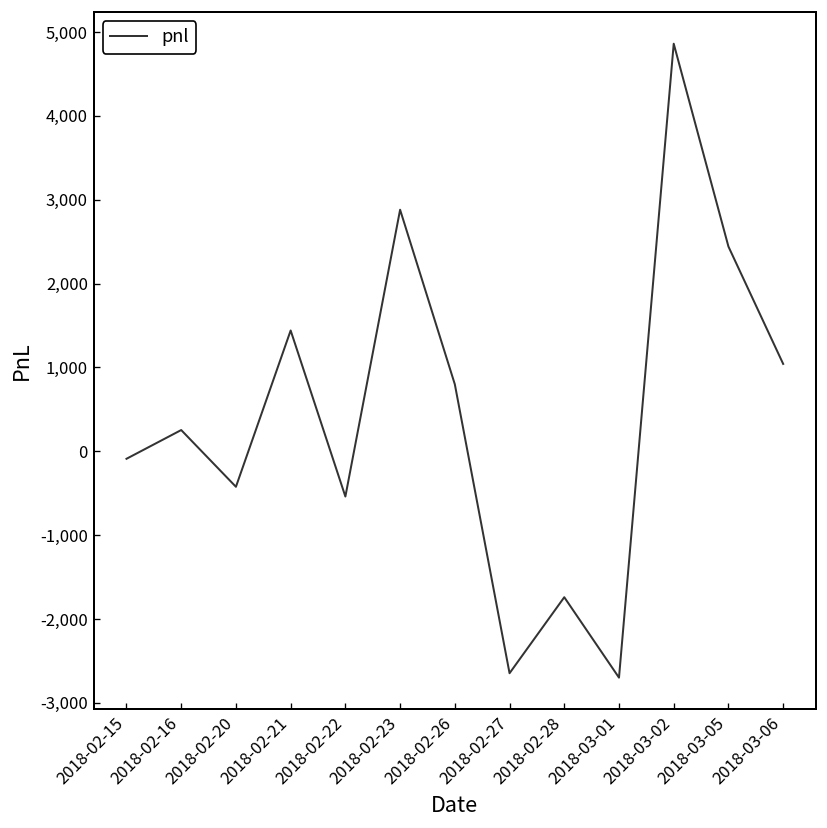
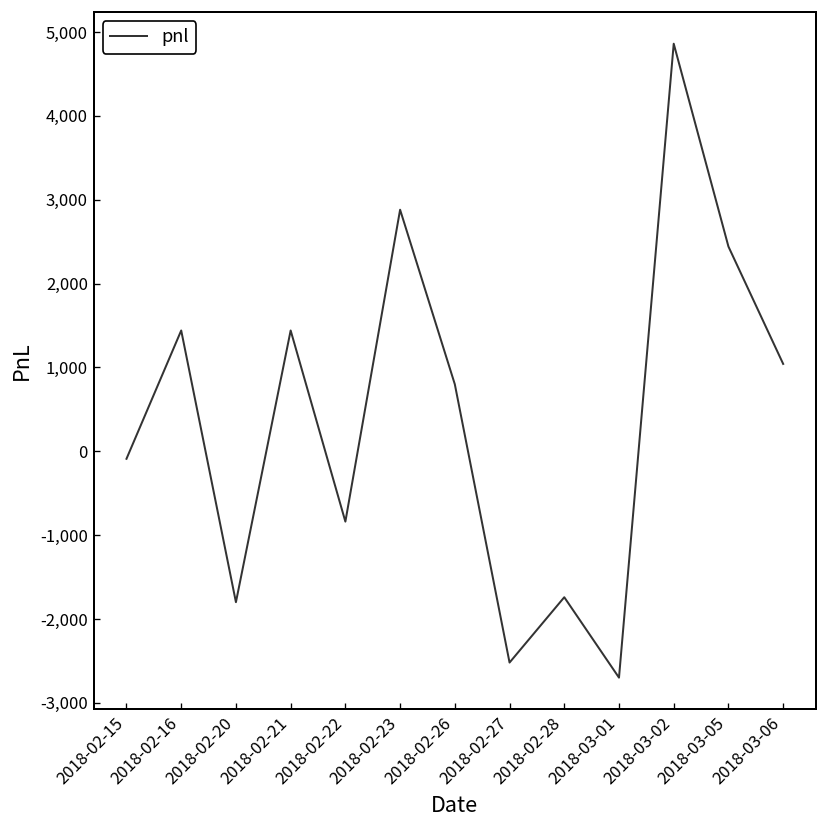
  {
    "2018-02-15": "-100",
-   "2018-02-16": "300",
-   "2018-02-20": "-400",
+   "2018-02-16": "1,400",
+   "2018-02-20": "-1,800",
    "2018-02-21": "1,400",
-   "2018-02-22": "-500",
+   "2018-02-22": "-800",
    "2018-02-23": "2,900",
    "2018-02-26": "800",
-   "2018-02-27": "-2,600",
+   "2018-02-27": "-2,500",
    "2018-02-28": "-1,700",
    "2018-03-01": "-2,700",
    "2018-03-02": "4,900",
    "2018-03-05": "2,400",
    "2018-03-06": "1,000"
  }
